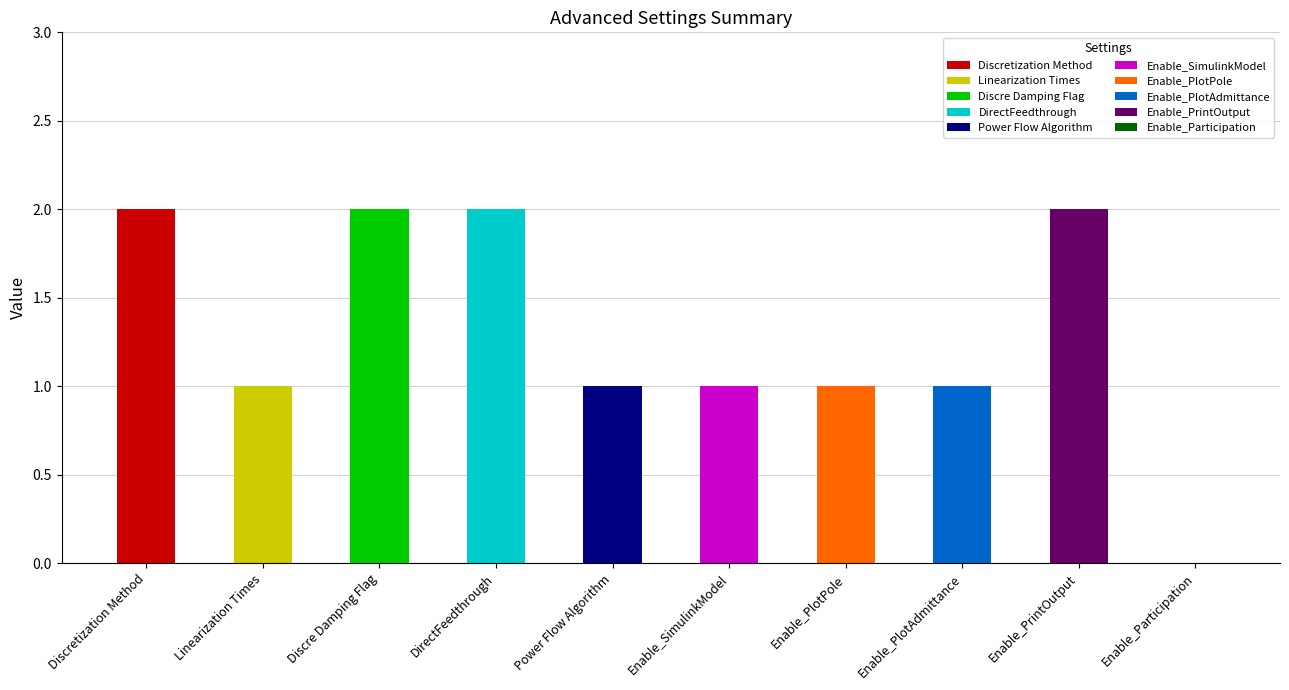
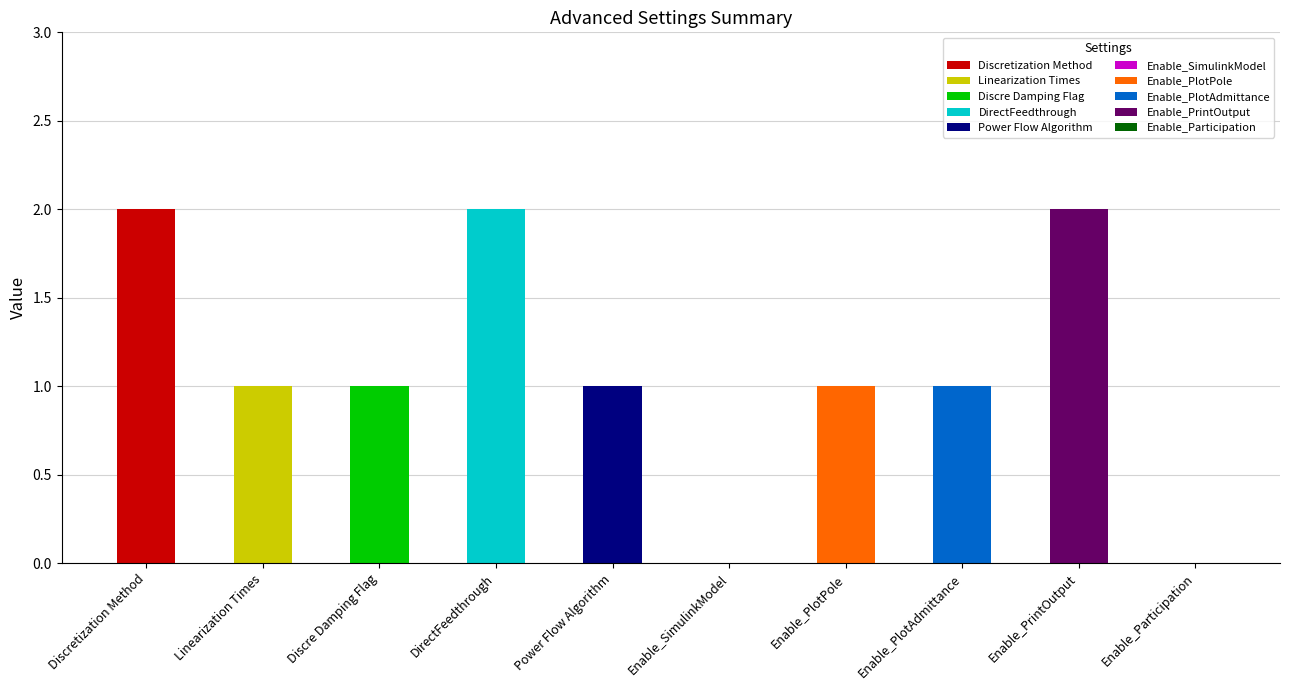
  {
    "Discretization Method": 2,
    "Linearization Times": 1,
-   "Discre Damping Flag": 2,
+   "Discre Damping Flag": 1,
    "DirectFeedthrough": 2,
    "Power Flow Algorithm": 1,
-   "Enable_SimulinkModel": 1,
+   "Enable_SimulinkModel": 0,
    "Enable_PlotPole": 1,
    "Enable_PlotAdmittance": 1,
    "Enable_PrintOutput": 2,
    "Enable_Participation": 0
  }
